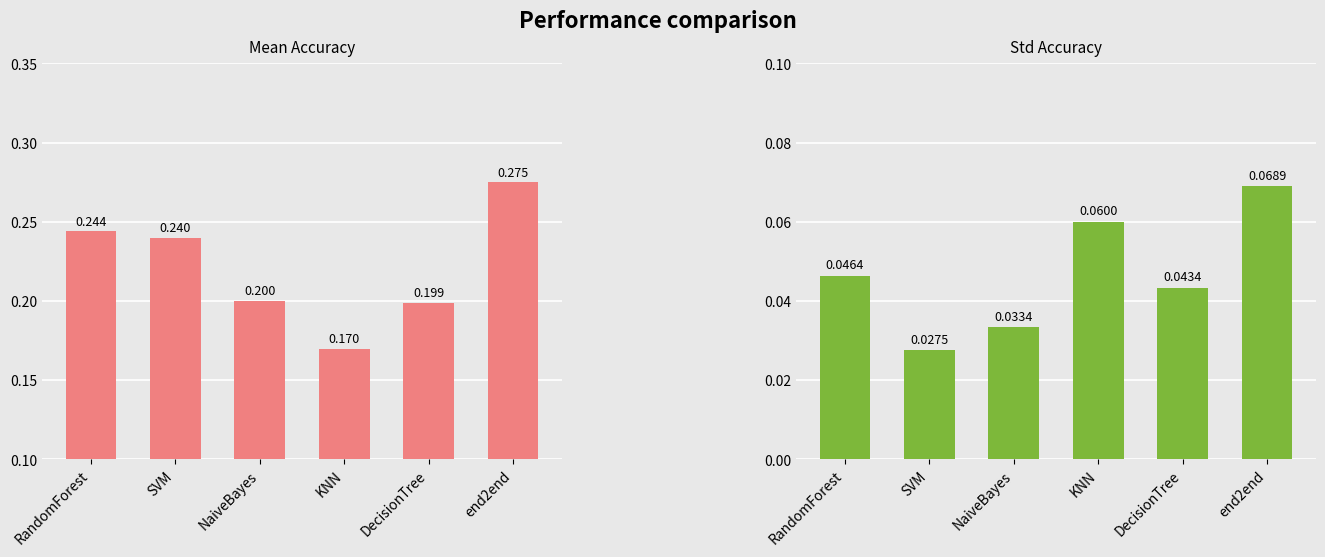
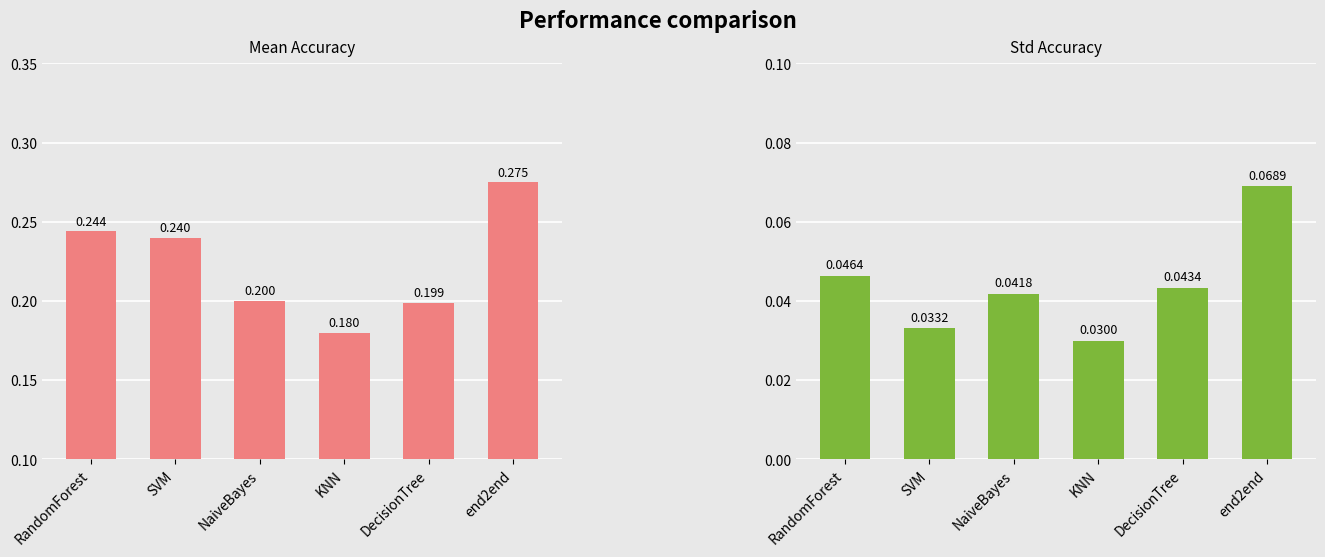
  {
    "Mean Accuracy": {
      "RandomForest": 0.244,
      "SVM": 0.240,
      "NaiveBayes": 0.200,
-     "KNN": 0.170,
+     "KNN": 0.180,
      "DecisionTree": 0.199,
      "end2end": 0.275
    },
    "Std Accuracy": {
      "RandomForest": 0.0464,
-     "SVM": 0.0275,
-     "NaiveBayes": 0.0334,
-     "KNN": 0.0600,
+     "SVM": 0.0332,
+     "NaiveBayes": 0.0418,
+     "KNN": 0.0300,
      "DecisionTree": 0.0434,
      "end2end": 0.0689
    }
  }
